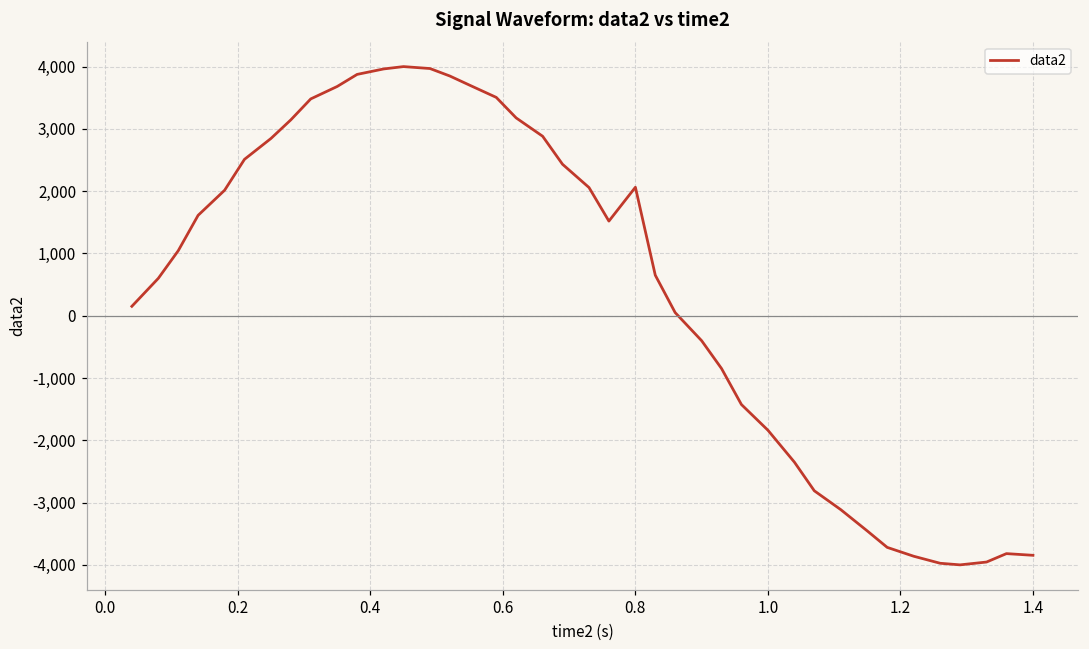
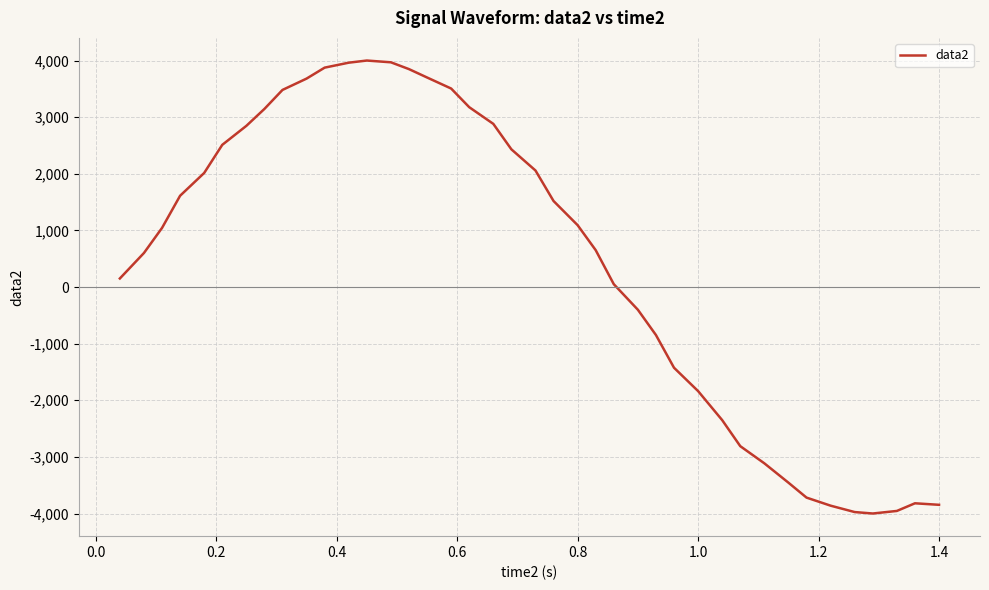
  {
-   "0.8": "2,100",
+   "0.8": "1,100",
    "1.0": "-1,800",
    "1.4": "-3,800"
  }
